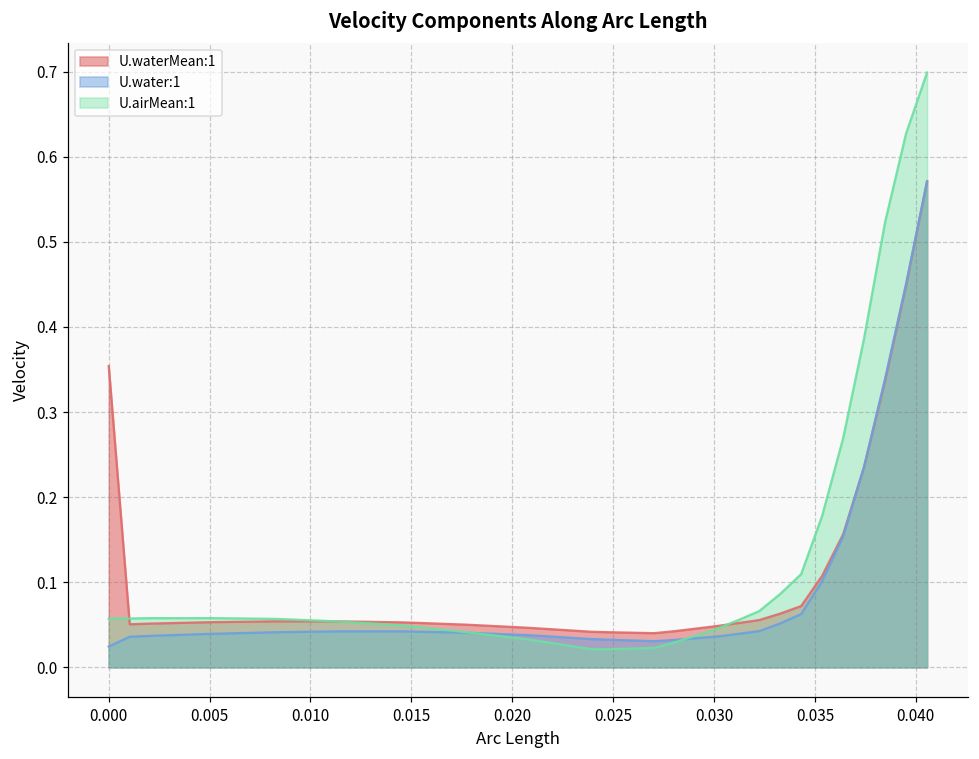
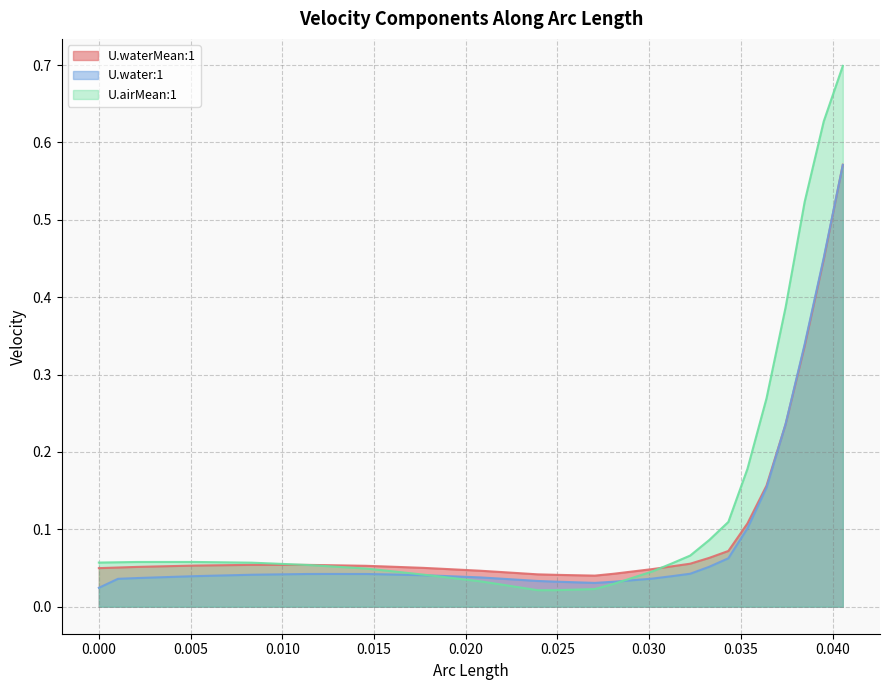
  {
    "U.waterMean:1": {
-     "0.000": 0.35
+     "0.000": 0.05
    },
    "U.water:1": {
      "0.000": 0.02
    },
    "U.airMean:1": {
      "0.000": 0.06
    }
  }
